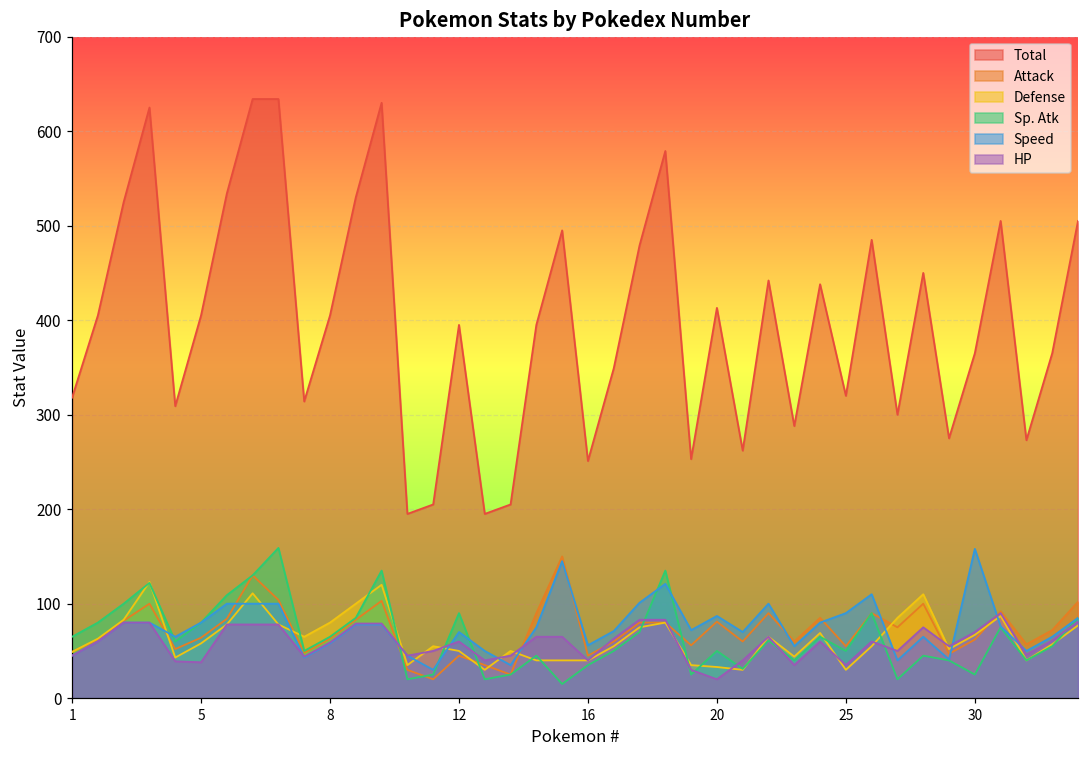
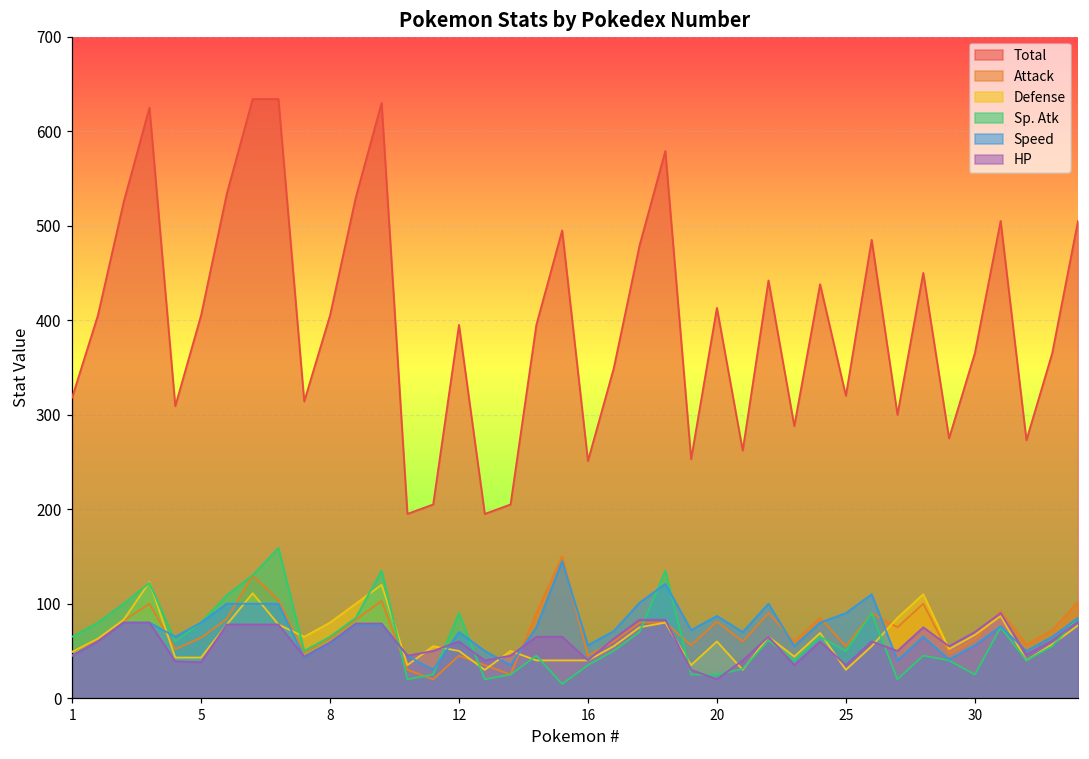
  {
    "Defense": {
-     "5": 60,
-     "20": 30,
+     "5": 40,
+     "20": 60,
      "25": 30,
      "30": 70
    },
    "Sp. Atk": {
-     "20": 50,
+     "20": 30,
      "25": 50,
      "30": 30
    },
    "Speed": {
      "20": 90,
      "25": 90,
-     "30": 160
+     "30": 60
    },
    "HP": {
      "5": 40,
      "20": 20,
      "25": 40,
      "30": 70
    }
  }
